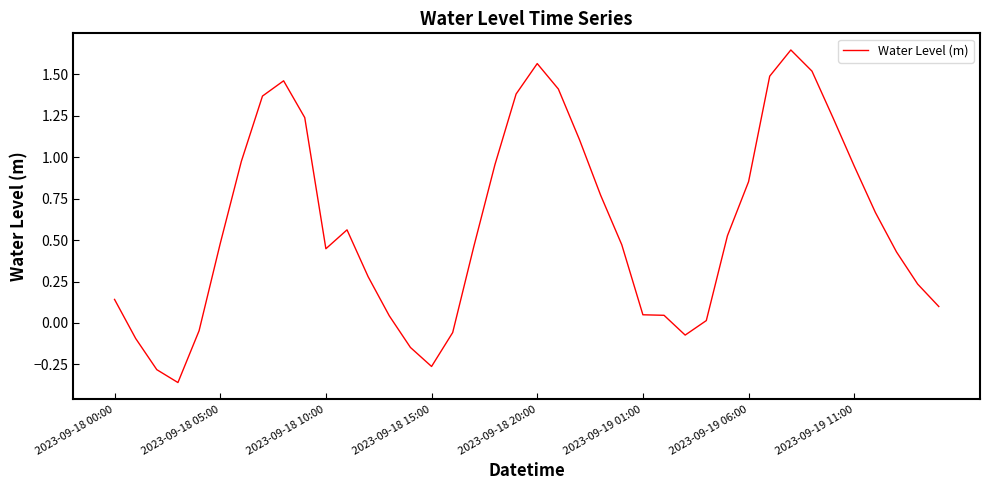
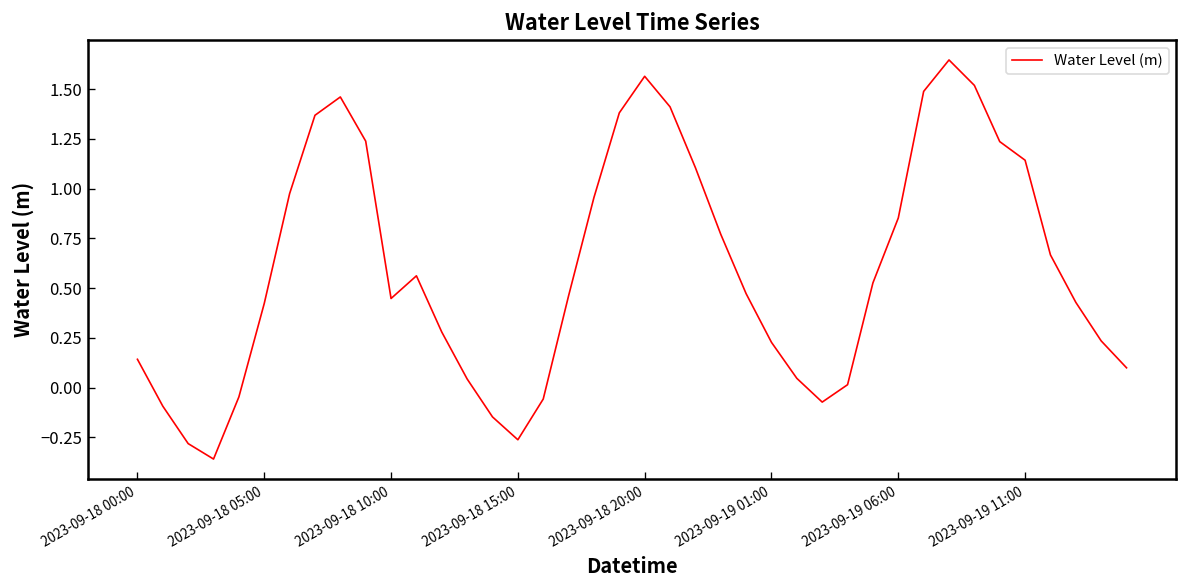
  {
    "2023-09-18 00:00": 0.14,
-   "2023-09-18 05:00": 0.48,
+   "2023-09-18 05:00": 0.42,
    "2023-09-18 10:00": 0.45,
    "2023-09-18 15:00": -0.26,
    "2023-09-18 20:00": 1.56,
-   "2023-09-19 01:00": 0.05,
+   "2023-09-19 01:00": 0.23,
    "2023-09-19 06:00": 0.85,
-   "2023-09-19 11:00": 0.95
+   "2023-09-19 11:00": 1.14
  }
